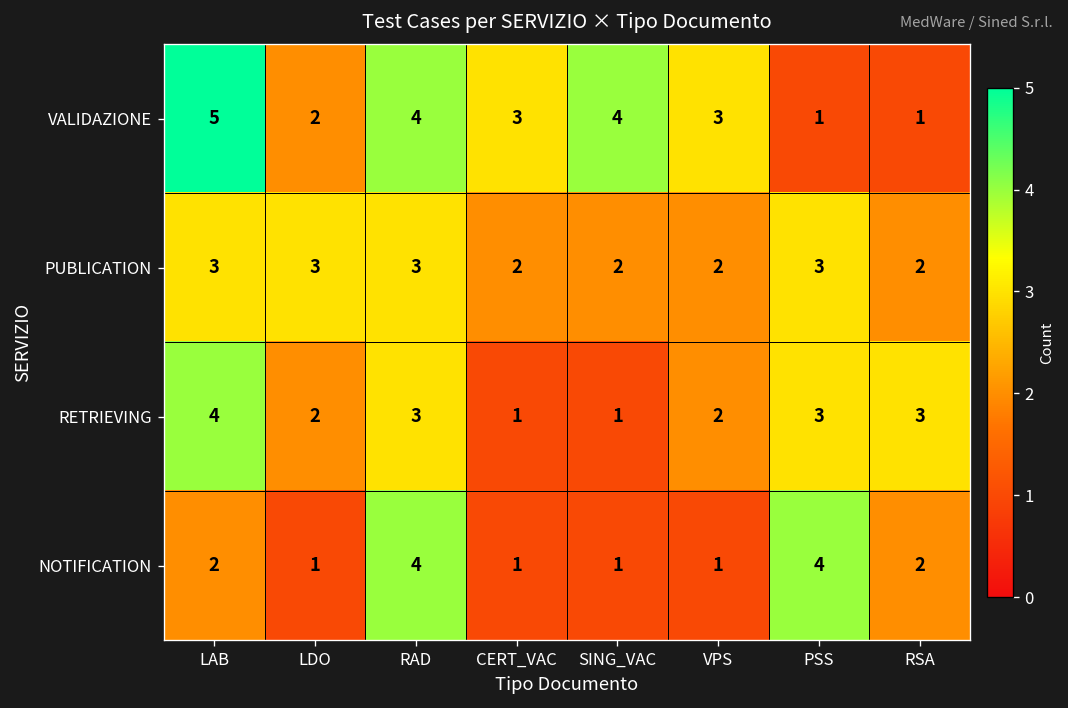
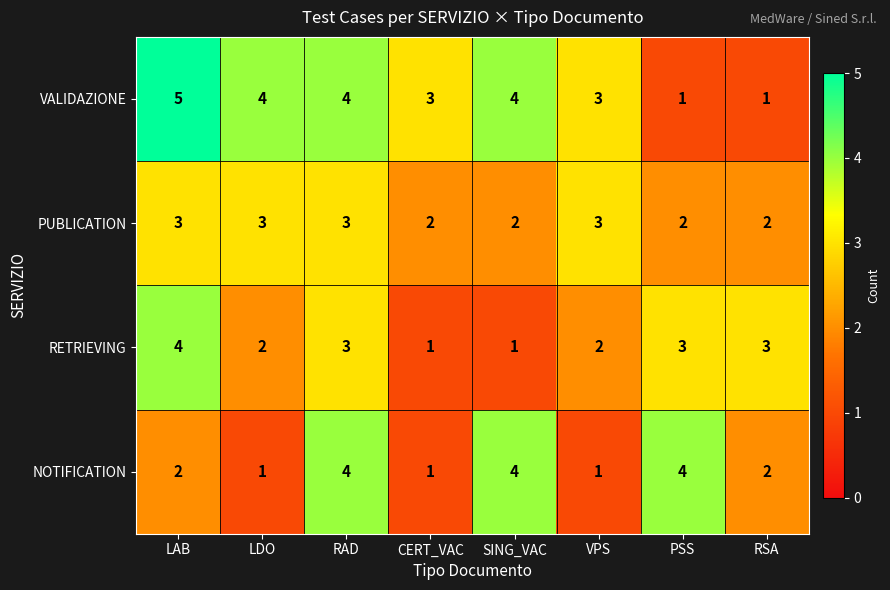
  {
    "VALIDAZIONE": {
      "LAB": 5,
-     "LDO": 2,
+     "LDO": 4,
      "RAD": 4,
      "CERT_VAC": 3,
      "SING_VAC": 4,
      "VPS": 3,
      "PSS": 1,
      "RSA": 1
    },
    "PUBLICATION": {
      "LAB": 3,
      "LDO": 3,
      "RAD": 3,
      "CERT_VAC": 2,
      "SING_VAC": 2,
-     "VPS": 2,
-     "PSS": 3,
+     "VPS": 3,
+     "PSS": 2,
      "RSA": 2
    },
    "RETRIEVING": {
      "LAB": 4,
      "LDO": 2,
      "RAD": 3,
      "CERT_VAC": 1,
      "SING_VAC": 1,
      "VPS": 2,
      "PSS": 3,
      "RSA": 3
    },
    "NOTIFICATION": {
      "LAB": 2,
      "LDO": 1,
      "RAD": 4,
      "CERT_VAC": 1,
-     "SING_VAC": 1,
+     "SING_VAC": 4,
      "VPS": 1,
      "PSS": 4,
      "RSA": 2
    }
  }
